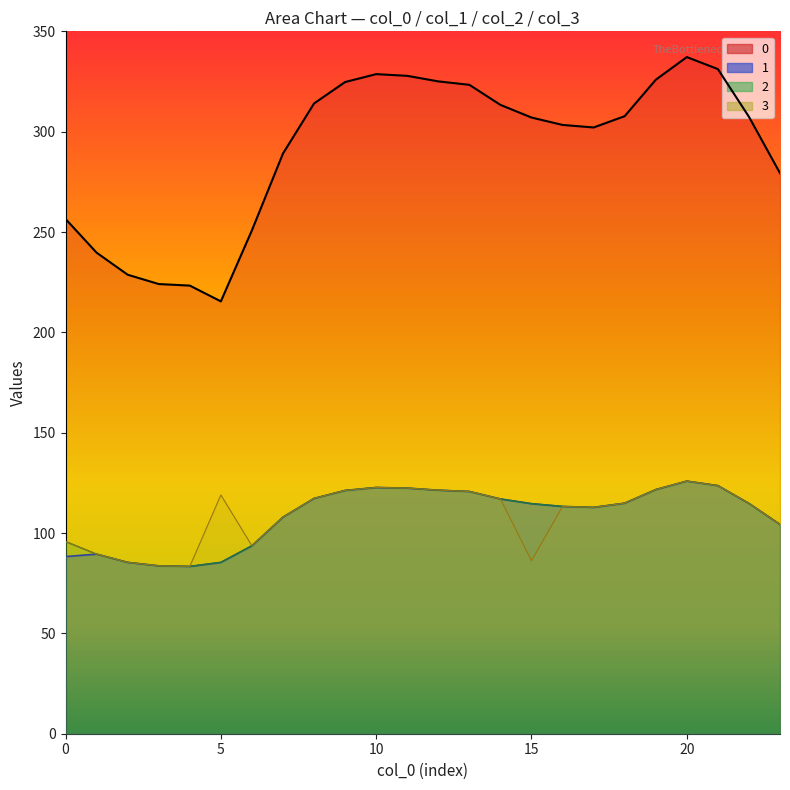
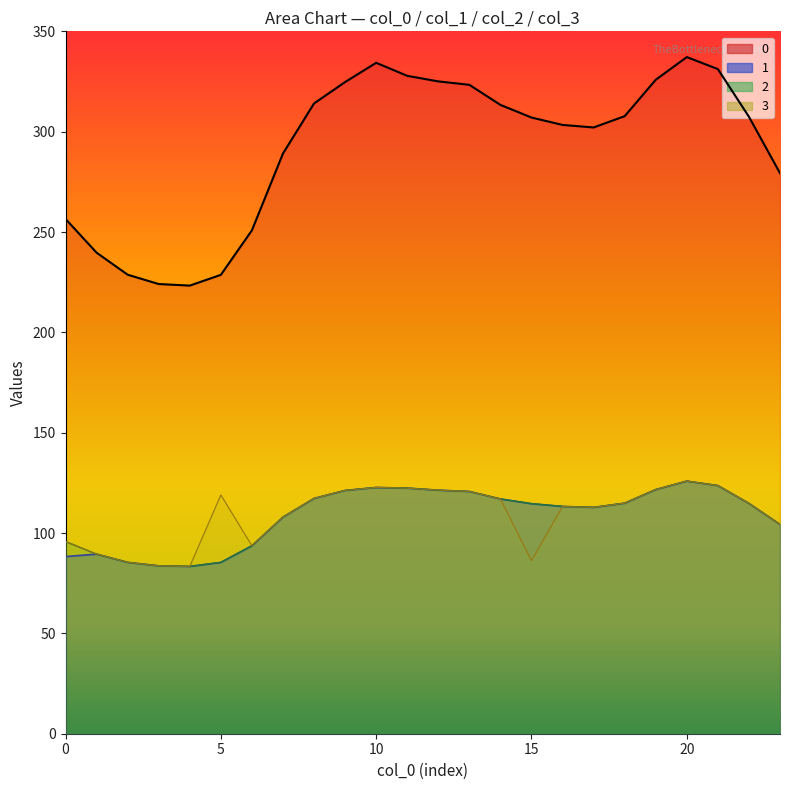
  {
    "0": {
      "0": 257,
-     "5": 215,
-     "10": 329,
+     "5": 229,
+     "10": 334,
      "15": 307,
      "20": 337
    },
    "1": {
      "0": 88
    }
  }
